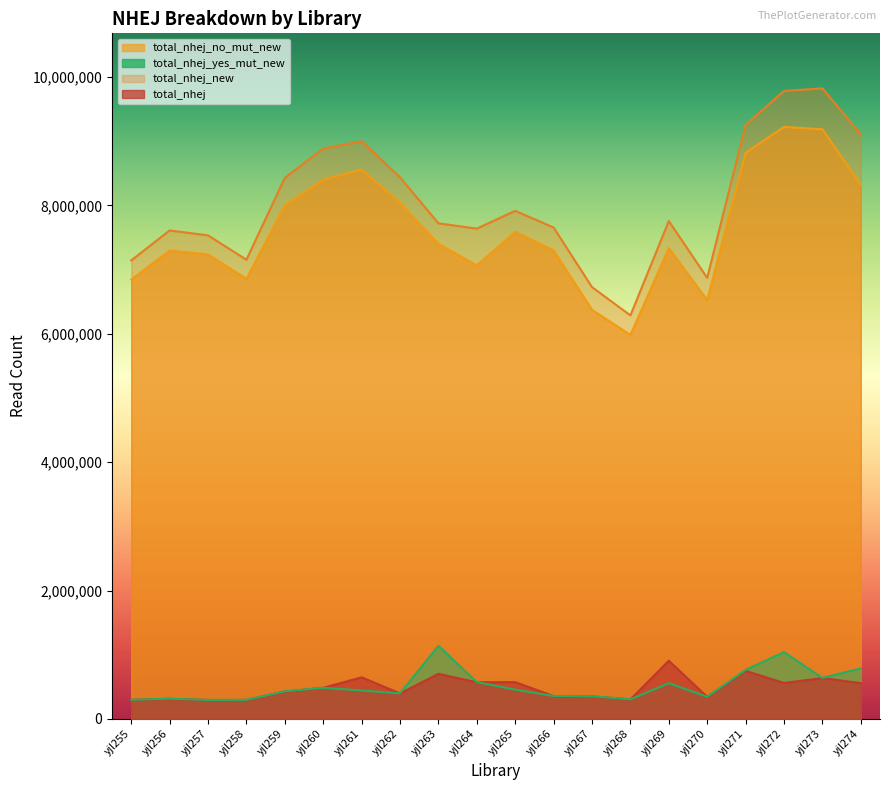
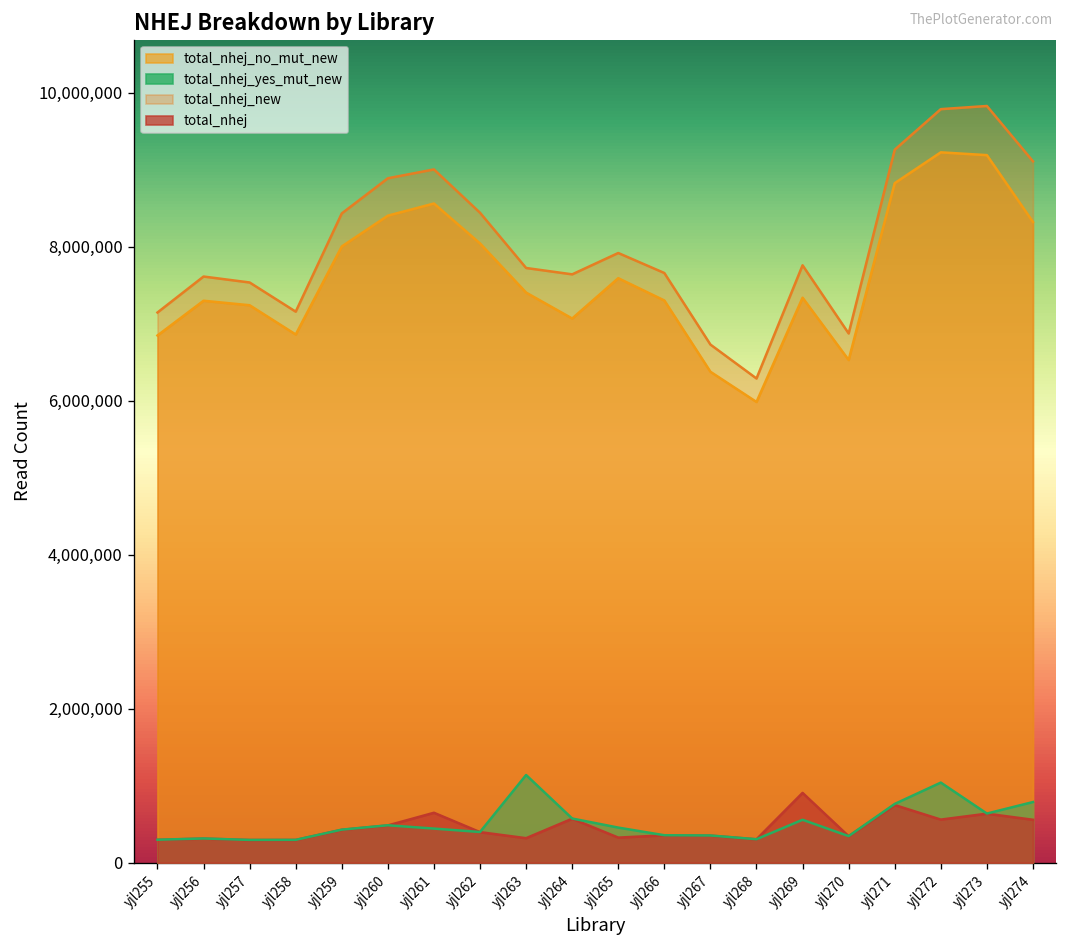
  {
    "total_nhej_yes_mut_new": {
      "yjl261": "400,000",
      "yjl263": "1,100,000",
      "yjl265": "500,000",
      "yjl269": "600,000",
      "yjl272": "1,000,000",
      "yjl274": "800,000"
    },
    "total_nhej": {
      "yjl261": "600,000",
-     "yjl263": "700,000",
-     "yjl265": "600,000",
+     "yjl263": "300,000",
+     "yjl265": "300,000",
      "yjl269": "900,000",
      "yjl272": "600,000",
      "yjl274": "600,000"
    }
  }
